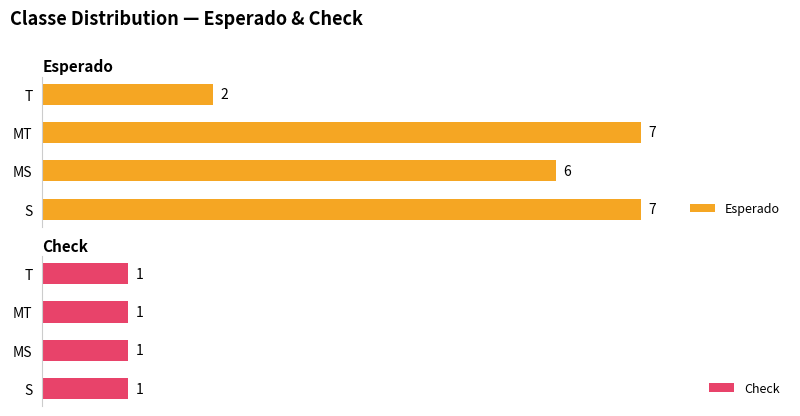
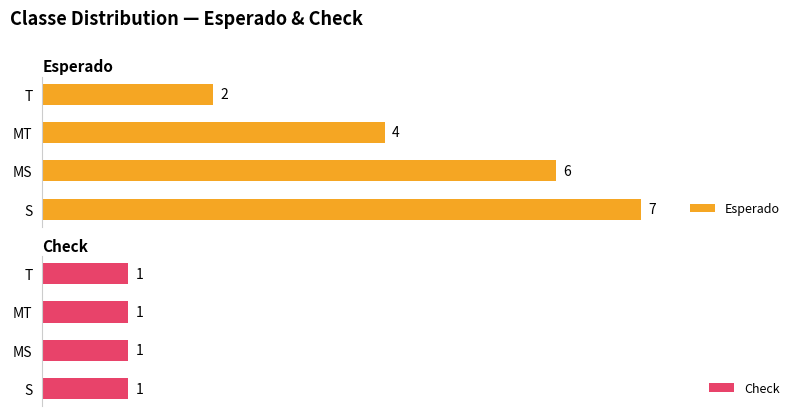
  {
    "Esperado": {
      "T": 2,
-     "MT": 7,
+     "MT": 4,
      "MS": 6,
      "S": 7
    },
    "Check": {
      "T": 1,
      "MT": 1,
      "MS": 1,
      "S": 1
    }
  }
